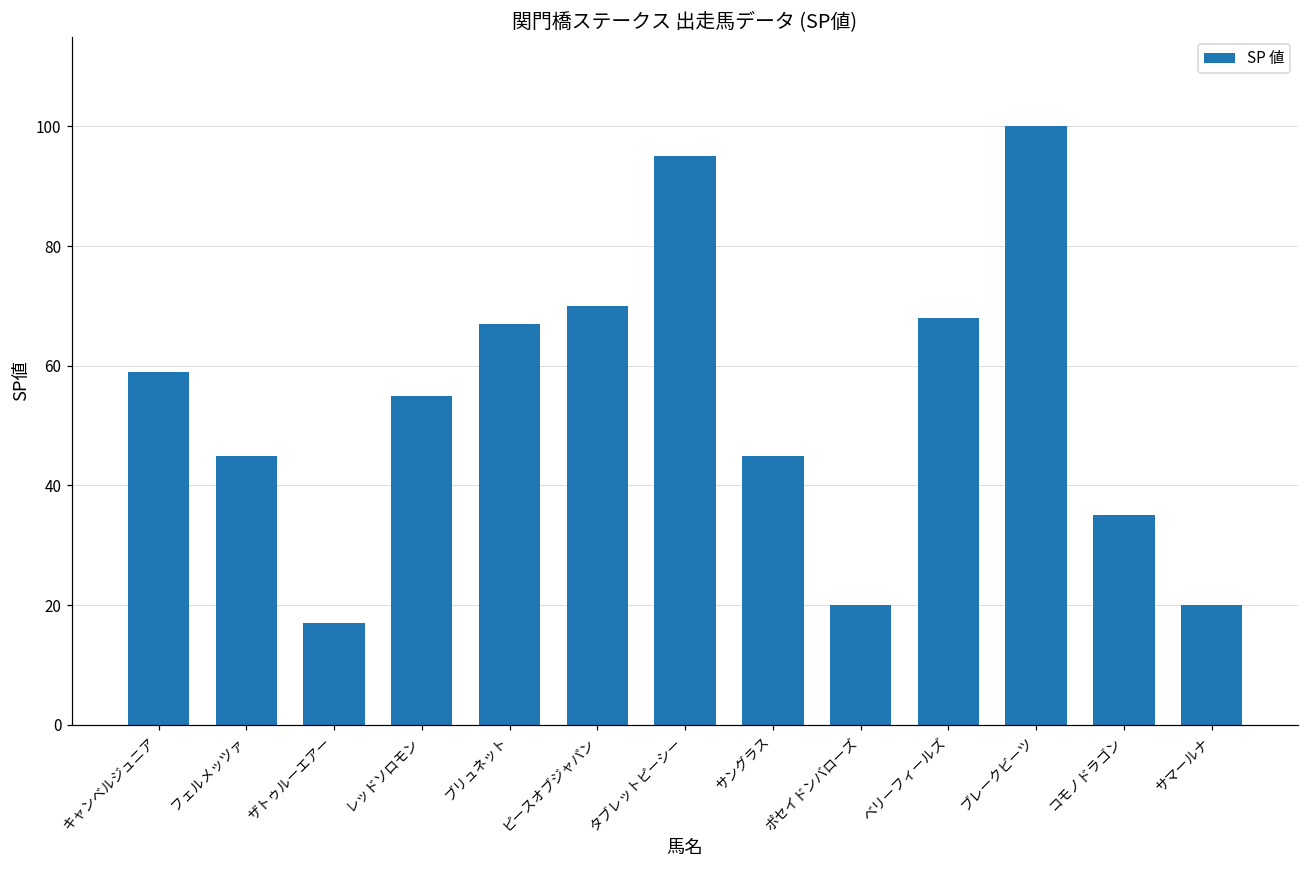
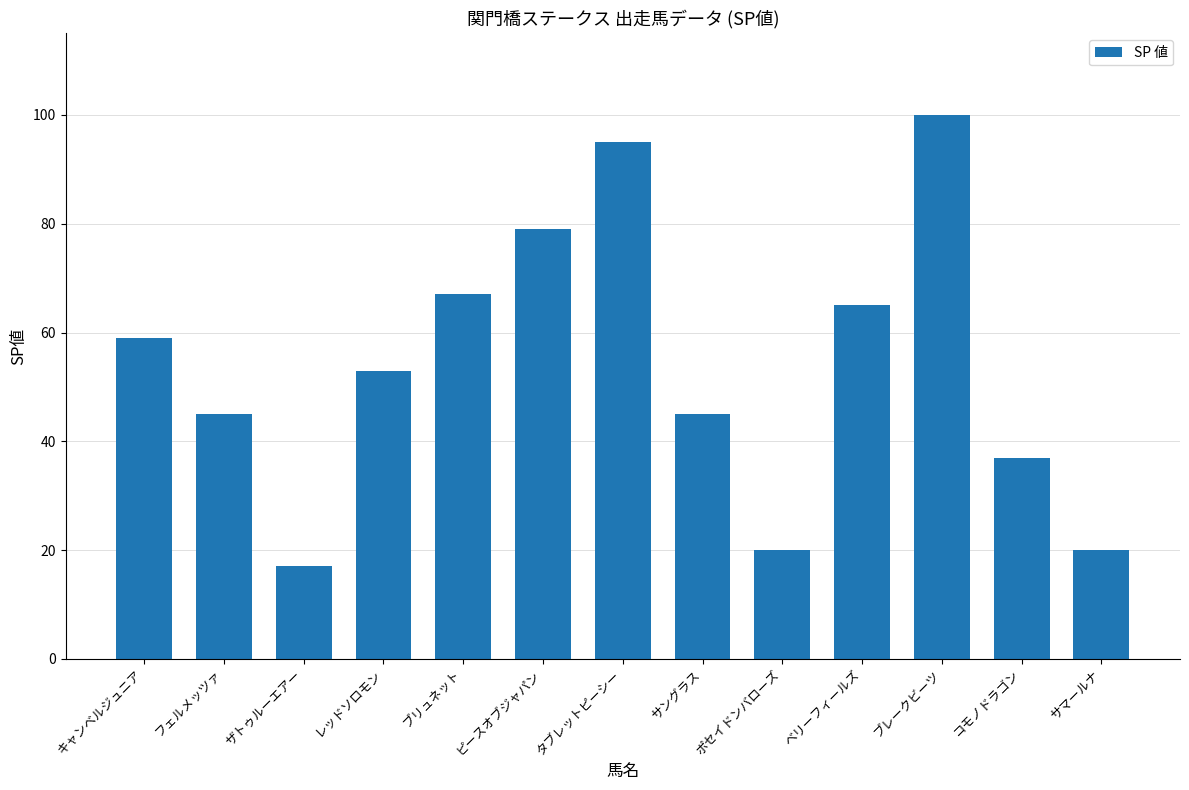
  {
    "キャンベルジュニア": 59,
    "フェルメッツァ": 45,
    "ザトゥルーエアー": 17,
-   "レッドソロモン": 55,
+   "レッドソロモン": 53,
    "ブリュネット": 67,
-   "ピースオブジャパン": 70,
+   "ピースオブジャパン": 79,
    "タブレットピーシー": 95,
    "サングラス": 45,
    "ポセイドンバローズ": 20,
-   "ベリーフィールズ": 68,
+   "ベリーフィールズ": 65,
    "ブレークビーツ": 100,
-   "コモノドラゴン": 35,
+   "コモノドラゴン": 37,
    "サマールナ": 20
  }
